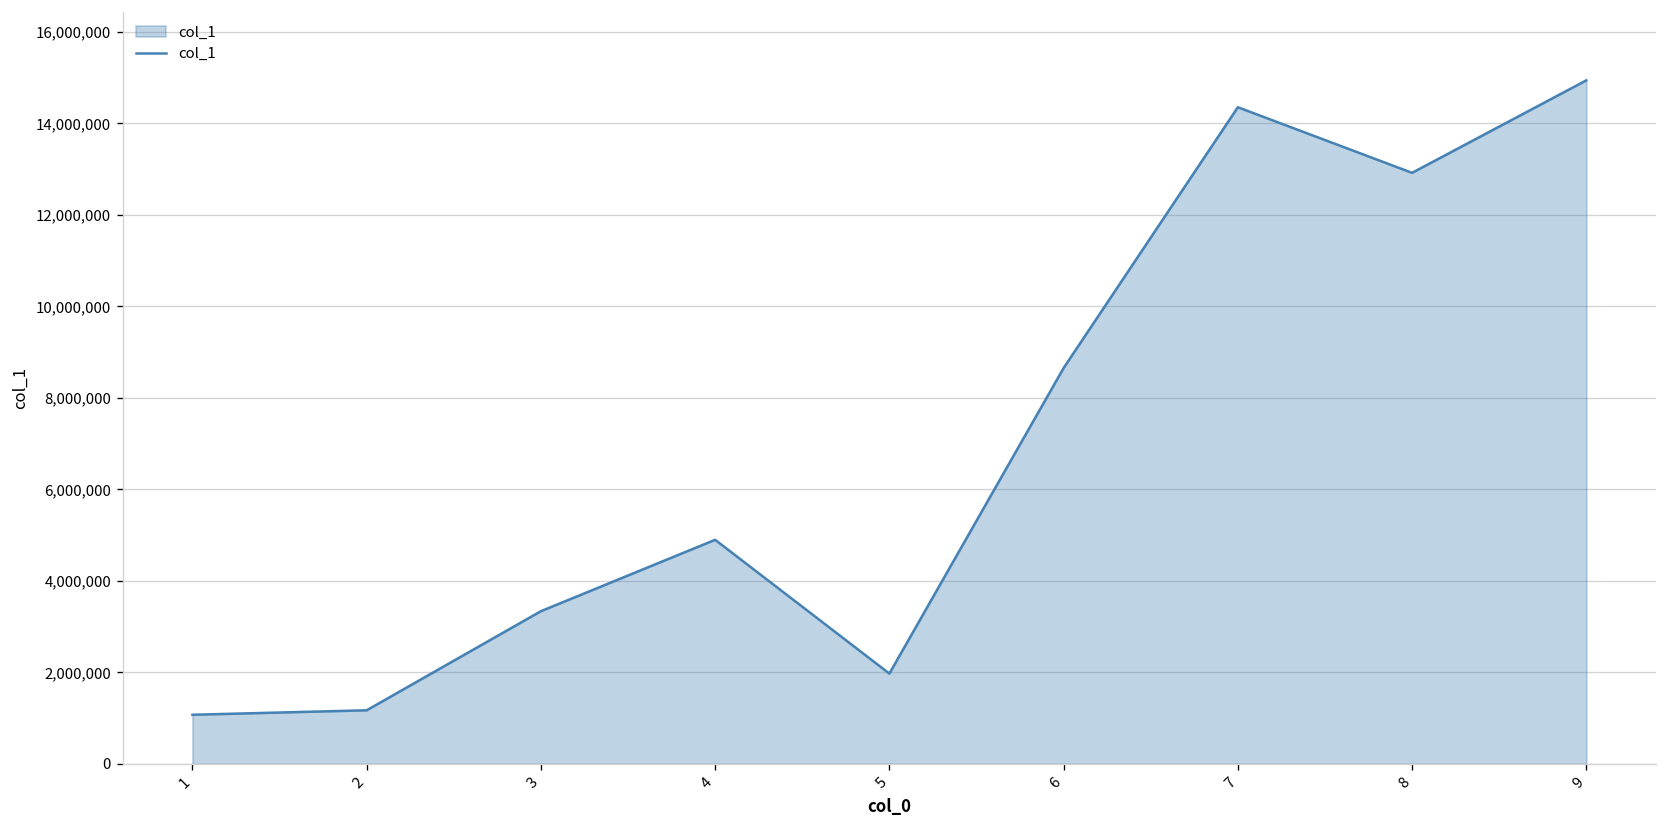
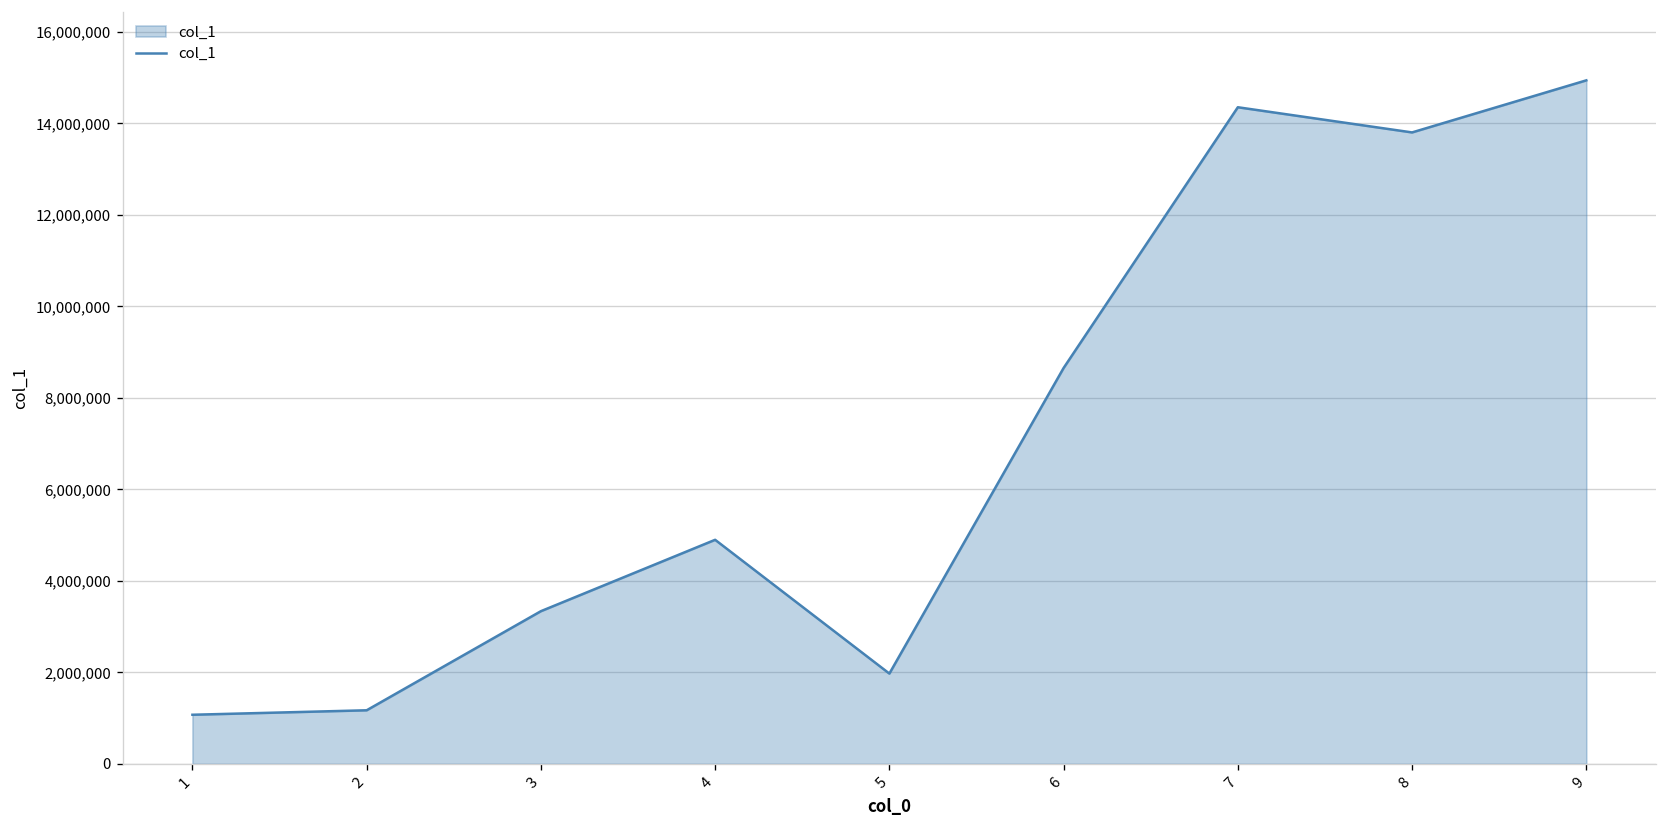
  {
    "1": "1,100,000",
    "2": "1,200,000",
    "3": "3,300,000",
    "4": "4,900,000",
    "5": "2,000,000",
    "6": "8,700,000",
    "7": "14,400,000",
-   "8": "12,900,000",
+   "8": "13,800,000",
    "9": "14,900,000"
  }
